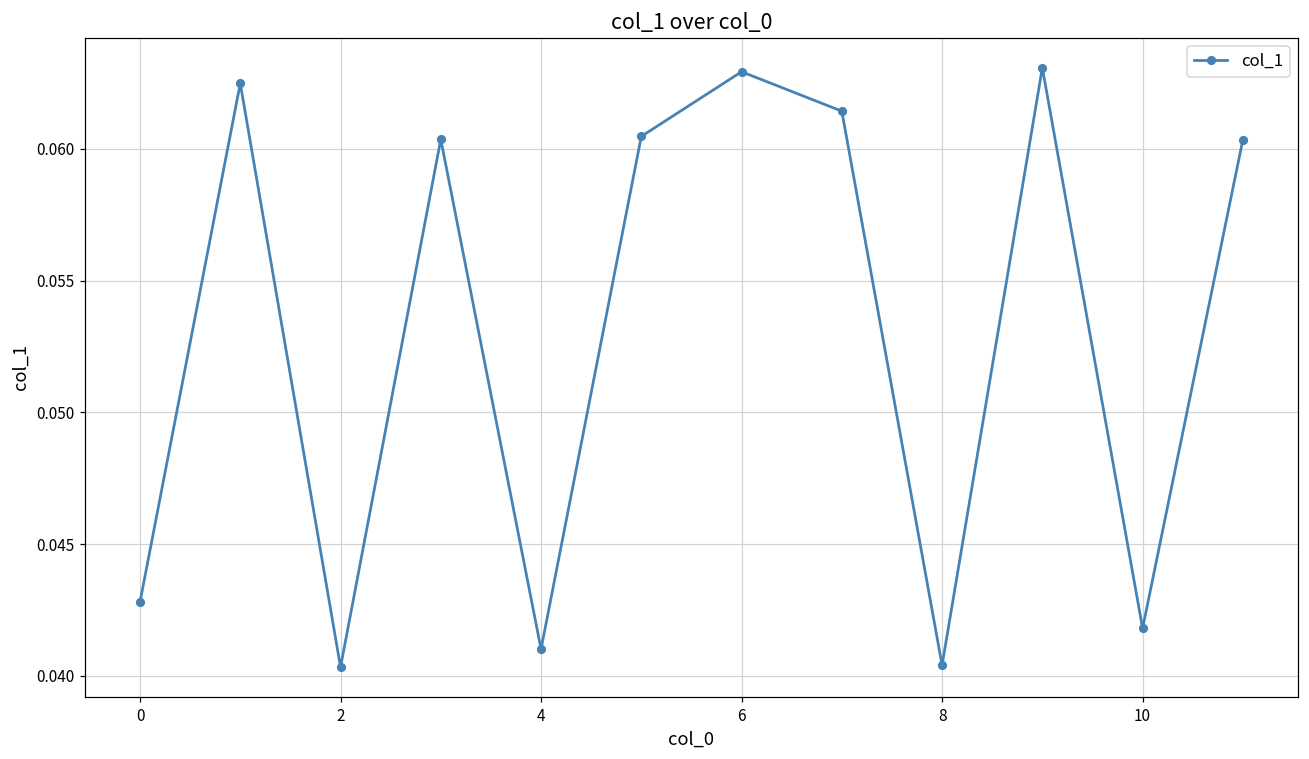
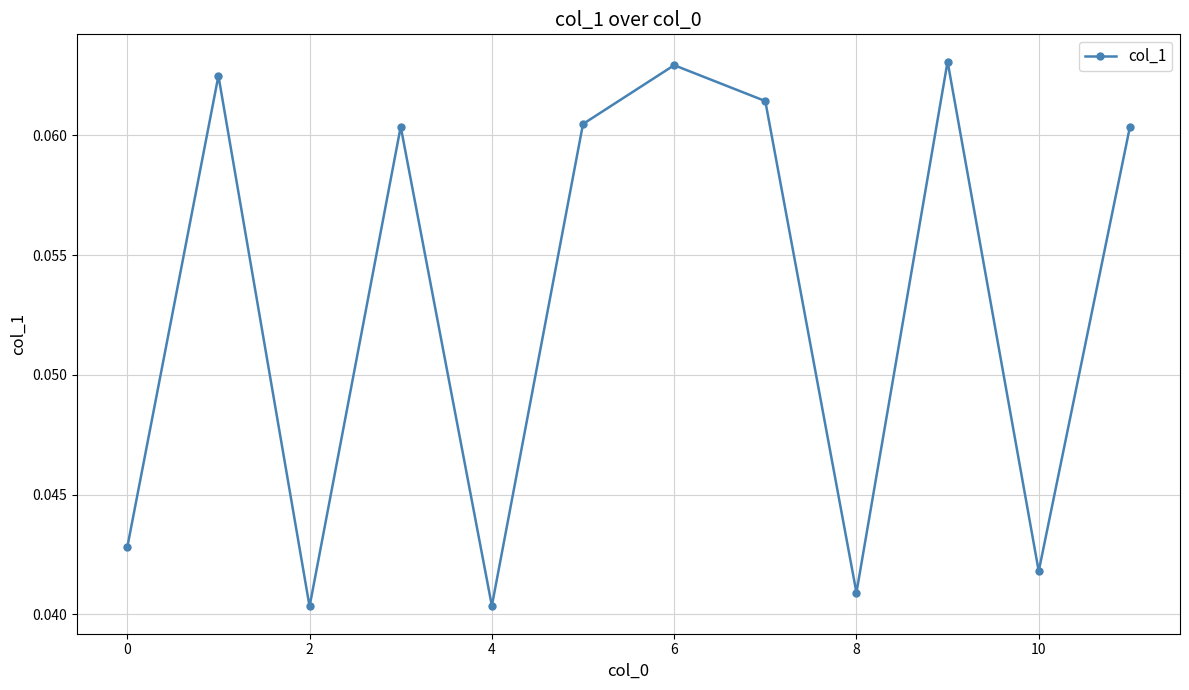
  {
    "0": 0.0428,
    "2": 0.0403,
-   "4": 0.0410,
+   "4": 0.0404,
    "6": 0.0629,
-   "8": 0.0404,
+   "8": 0.0409,
    "10": 0.0418
  }
